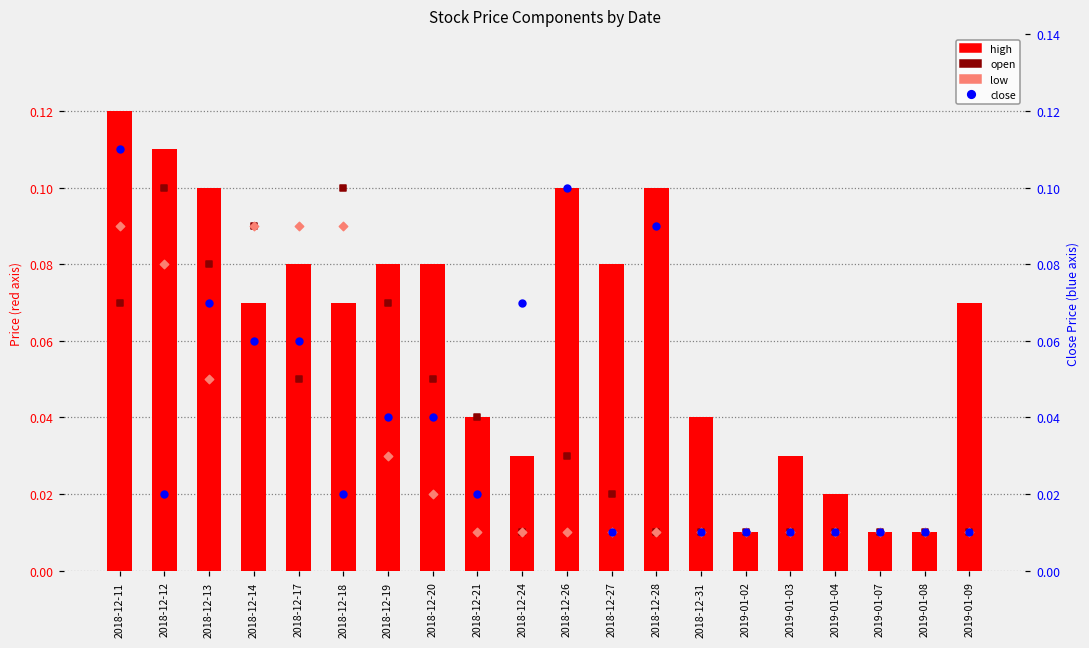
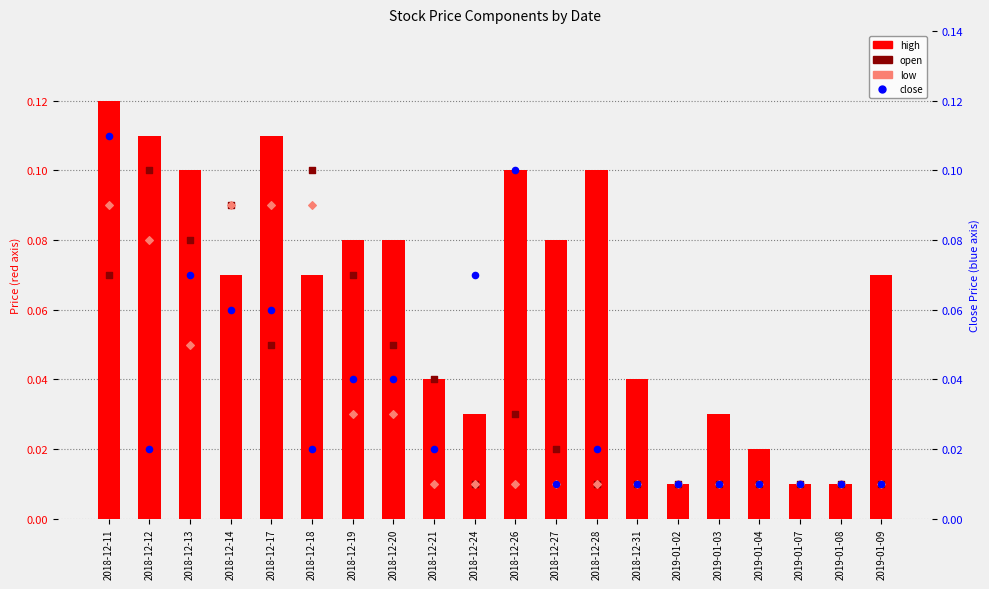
  {
    "high": {
      "2018-12-11": 0.12,
      "2018-12-12": 0.11,
      "2018-12-13": 0.10,
      "2018-12-14": 0.07,
-     "2018-12-17": 0.08,
+     "2018-12-17": 0.11,
      "2018-12-18": 0.07,
      "2018-12-19": 0.08,
      "2018-12-20": 0.08,
      "2018-12-21": 0.04,
      "2018-12-24": 0.03,
      "2018-12-26": 0.10,
      "2018-12-27": 0.08,
      "2018-12-28": 0.10,
      "2018-12-31": 0.04,
      "2019-01-02": 0.01,
      "2019-01-03": 0.03,
      "2019-01-04": 0.02,
      "2019-01-07": 0.01,
      "2019-01-08": 0.01,
      "2019-01-09": 0.07
    },
    "low": {
-     "2018-12-20": 0.02
+     "2018-12-20": 0.03
    },
    "close": {
-     "2018-12-28": 0.09
+     "2018-12-28": 0.02
    }
  }
